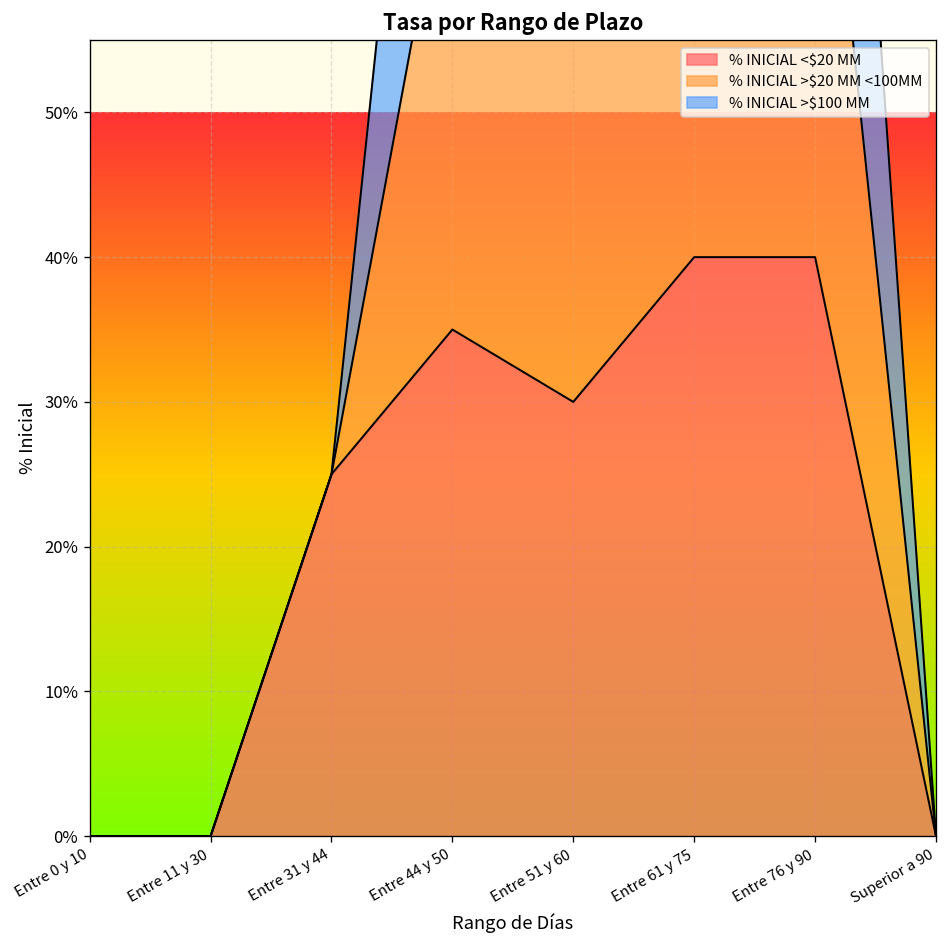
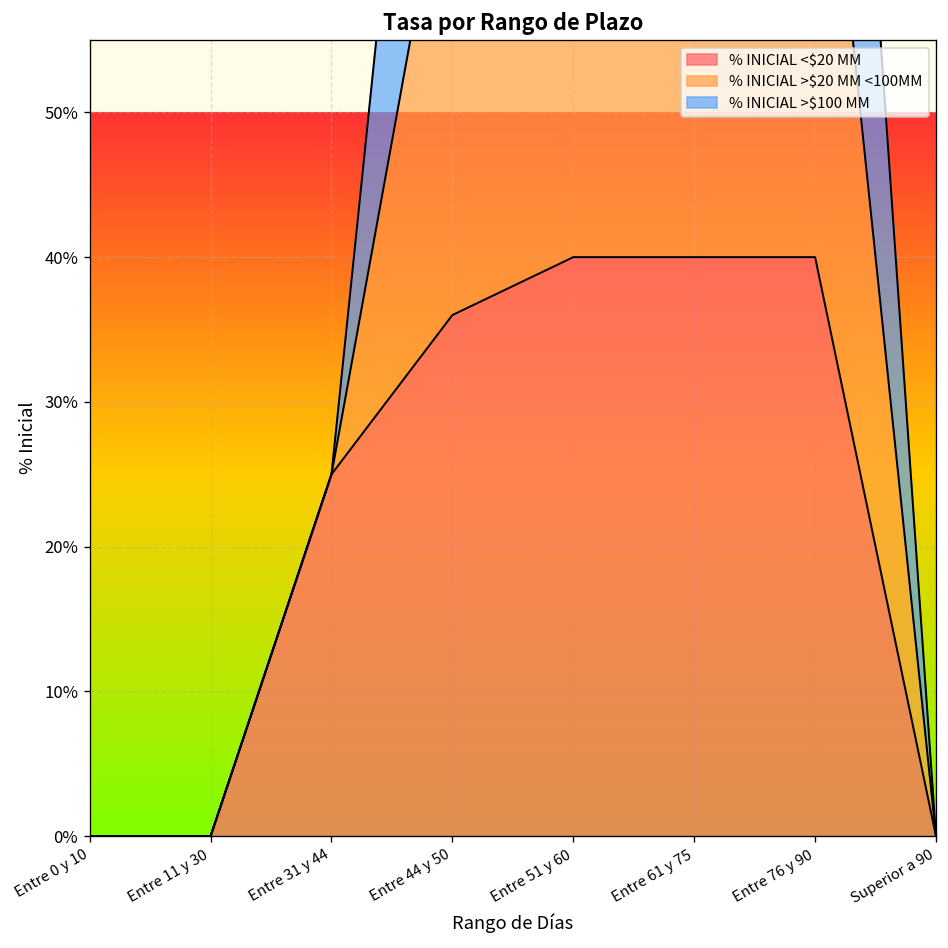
  {
    "% INICIAL <$20 MM": {
-     "Entre 44 y 50": "35.0%",
-     "Entre 51 y 60": "30.0%",
+     "Entre 44 y 50": "36.0%",
+     "Entre 51 y 60": "40.0%",
      "Entre 61 y 75": "40.0%",
      "Entre 76 y 90": "40.0%"
    }
  }
